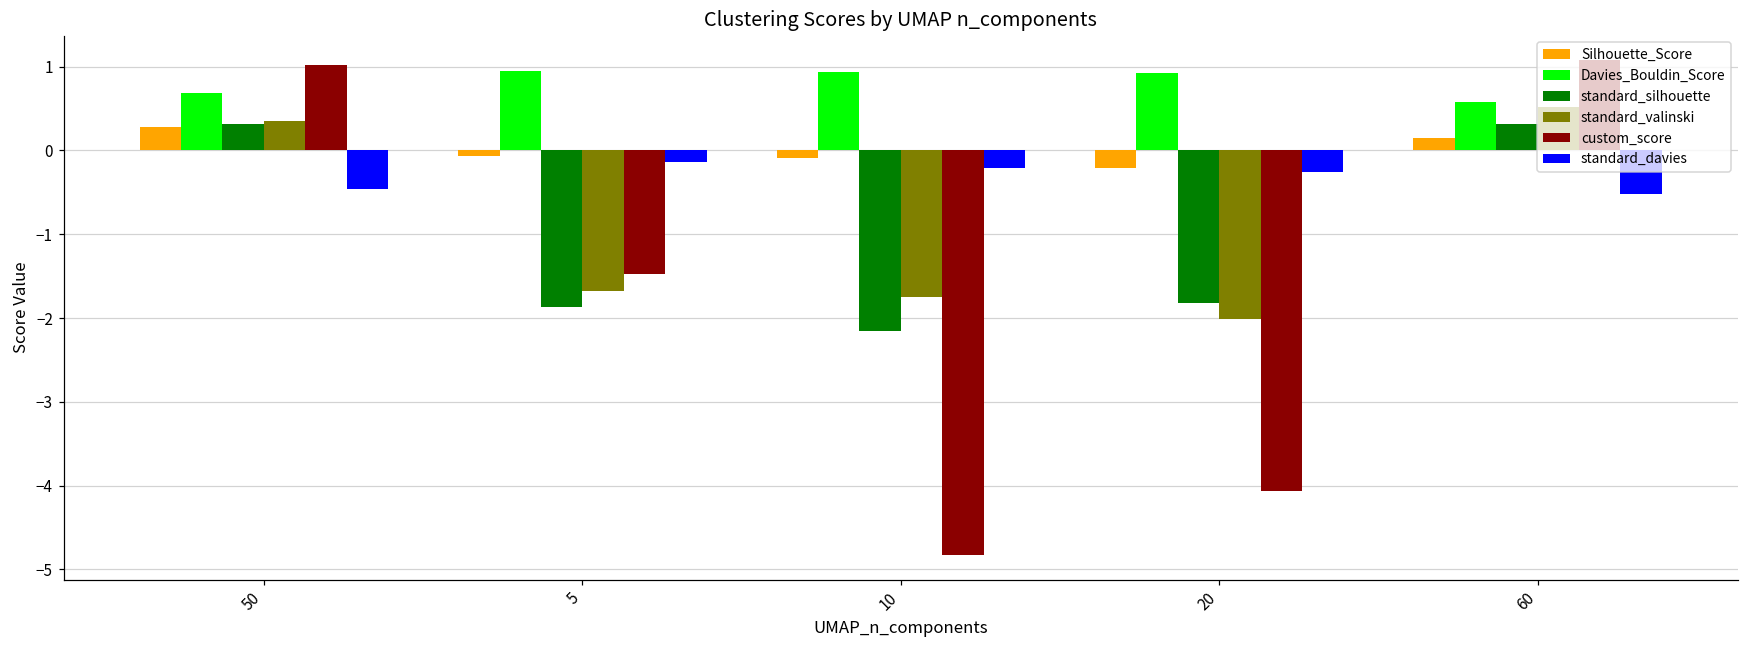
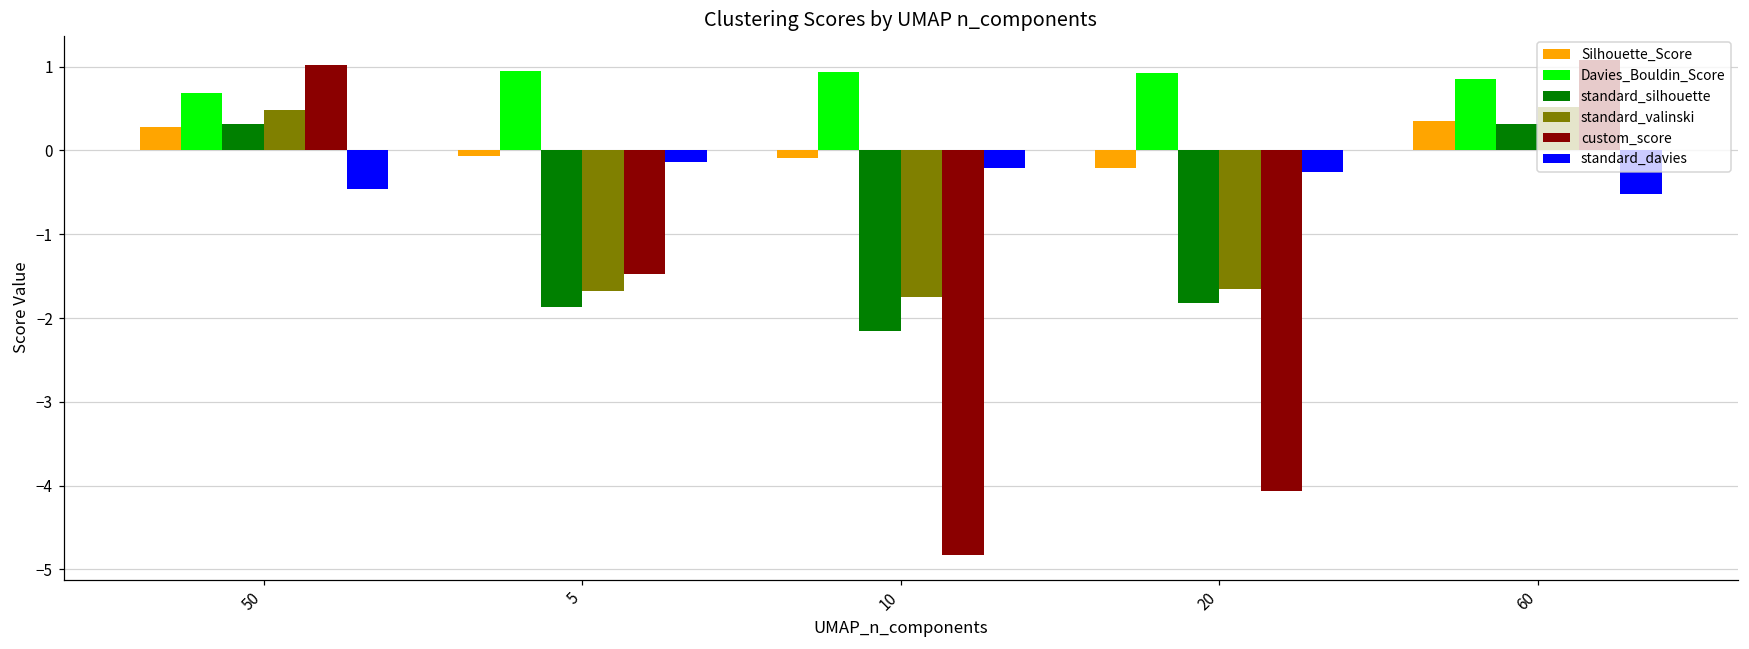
  {
    "Silhouette_Score": {
      "50": 0.3,
      "5": -0.1,
      "10": -0.1,
      "20": -0.2,
-     "60": 0.1
+     "60": 0.4
    },
    "Davies_Bouldin_Score": {
      "50": 0.7,
      "5": 0.9,
      "10": 0.9,
      "20": 0.9,
-     "60": 0.6
+     "60": 0.9
    },
    "standard_silhouette": {
      "50": 0.3,
      "5": -1.9,
      "10": -2.2,
      "20": -1.8,
      "60": 0.3
    },
    "standard_valinski": {
-     "50": 0.4,
+     "50": 0.5,
      "5": -1.7,
      "10": -1.8,
-     "20": -2.0
+     "20": -1.7
    },
    "custom_score": {
      "50": 1.0,
      "5": -1.5,
      "10": -4.8,
      "20": -4.1
    },
    "standard_davies": {
      "50": -0.5,
      "5": -0.1,
      "10": -0.2,
      "20": -0.3,
      "60": -0.5
    }
  }
